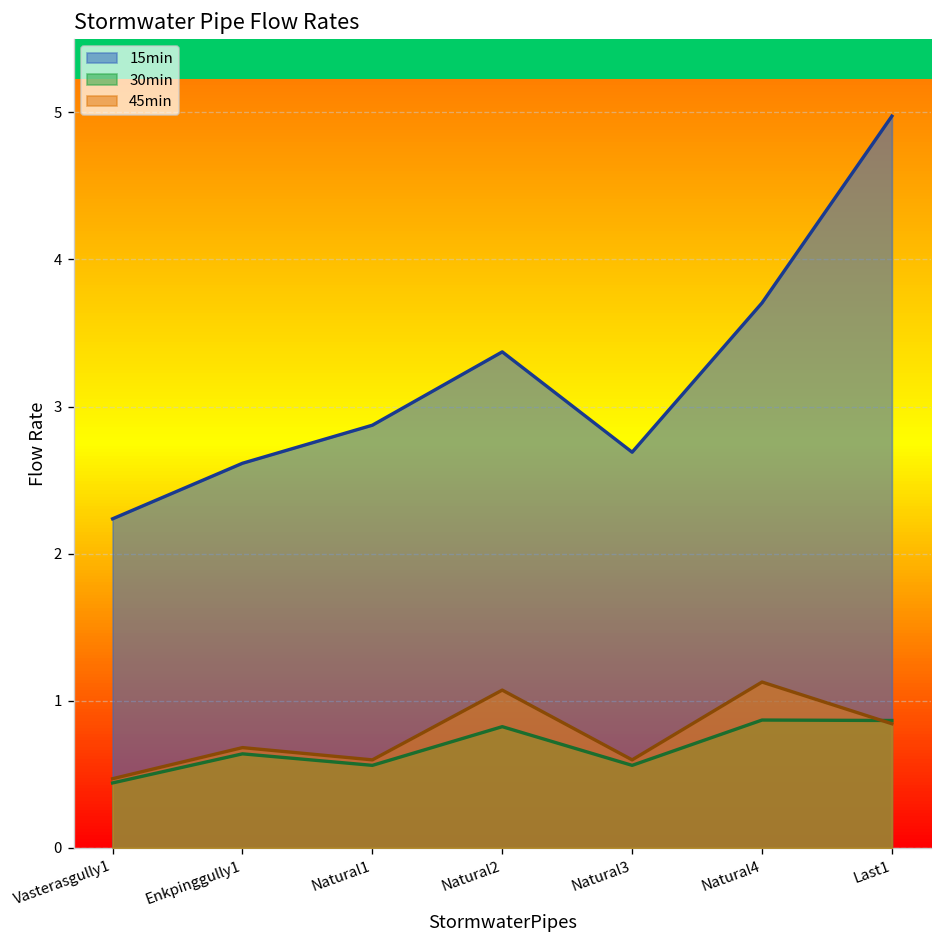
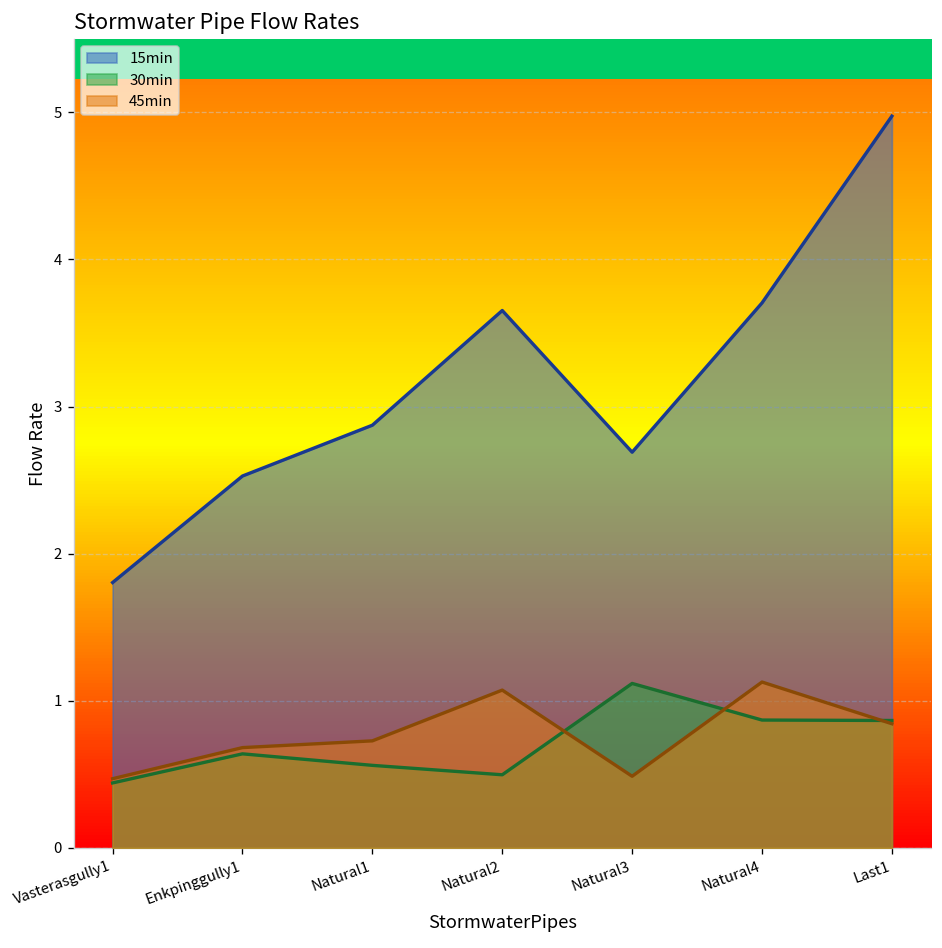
  {
    "15min": {
-     "Vasterasgully1": 2.24,
-     "Enkpinggully1": 2.61,
+     "Vasterasgully1": 1.80,
+     "Enkpinggully1": 2.53,
      "Natural1": 2.87,
-     "Natural2": 3.37,
+     "Natural2": 3.65,
      "Natural3": 2.69,
      "Natural4": 3.70,
      "Last1": 4.97
    },
    "30min": {
      "Vasterasgully1": 0.44,
      "Enkpinggully1": 0.64,
      "Natural1": 0.56,
-     "Natural2": 0.82,
-     "Natural3": 0.56,
+     "Natural2": 0.50,
+     "Natural3": 1.12,
      "Natural4": 0.87,
      "Last1": 0.87
    },
    "45min": {
      "Vasterasgully1": 0.47,
      "Enkpinggully1": 0.68,
-     "Natural1": 0.60,
+     "Natural1": 0.73,
      "Natural2": 1.07,
-     "Natural3": 0.60,
+     "Natural3": 0.49,
      "Natural4": 1.13,
      "Last1": 0.84
    }
  }
